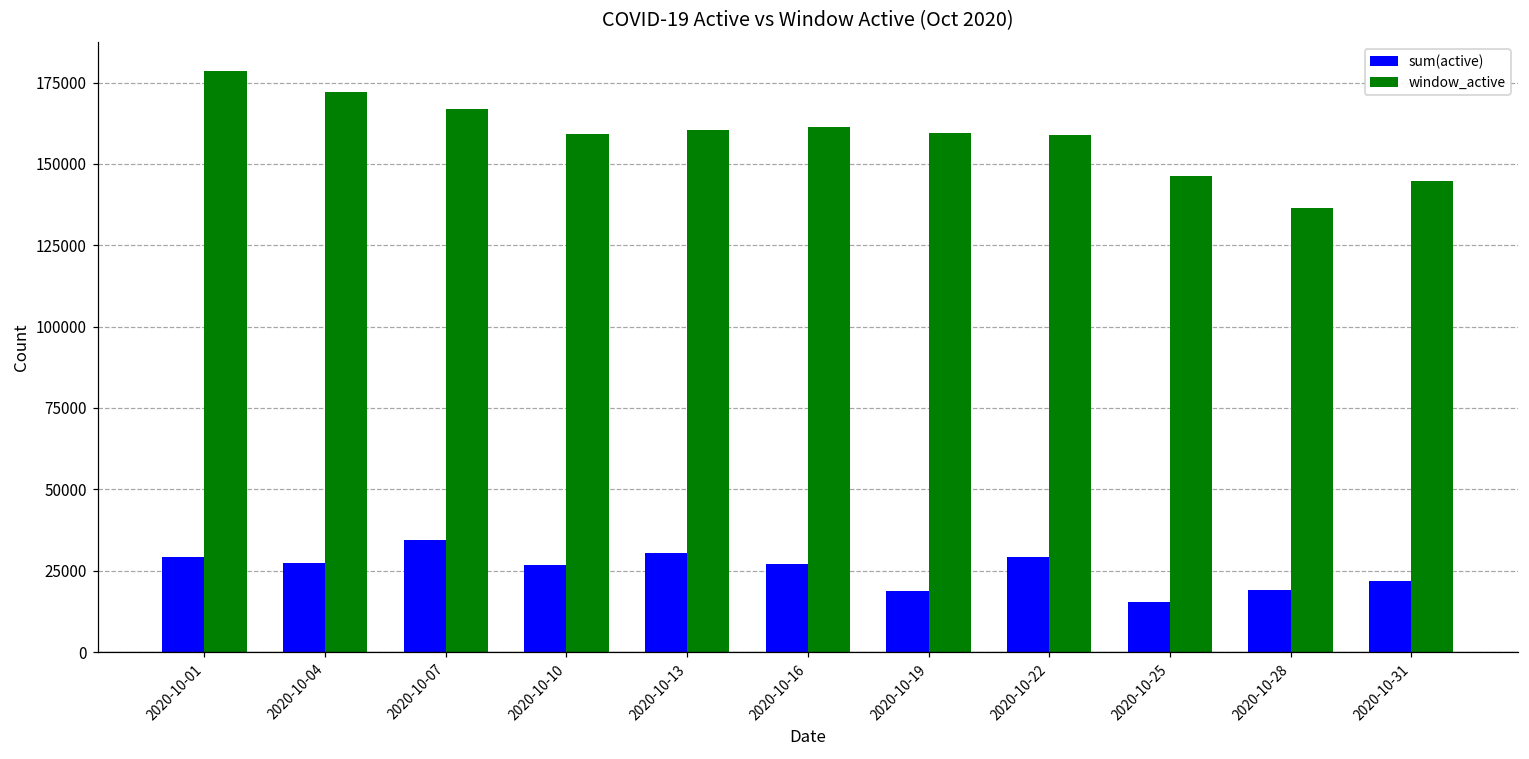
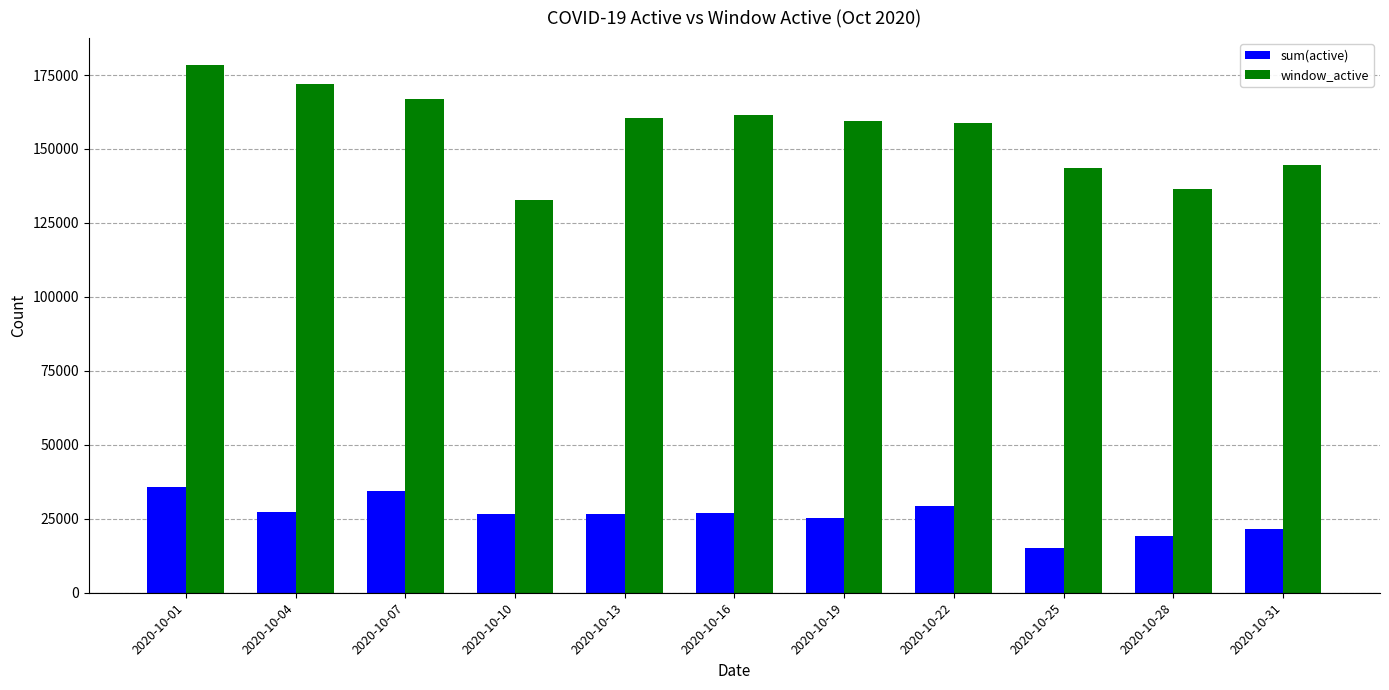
  {
    "sum(active)": {
-     "2020-10-01": 29000,
+     "2020-10-01": 36000,
      "2020-10-04": 27000,
      "2020-10-07": 34000,
      "2020-10-10": 27000,
-     "2020-10-13": 31000,
+     "2020-10-13": 27000,
      "2020-10-16": 27000,
-     "2020-10-19": 19000,
+     "2020-10-19": 25000,
      "2020-10-22": 29000,
      "2020-10-25": 15000,
      "2020-10-28": 19000,
      "2020-10-31": 22000
    },
    "window_active": {
      "2020-10-01": 179000,
      "2020-10-04": 172000,
      "2020-10-07": 167000,
-     "2020-10-10": 159000,
+     "2020-10-10": 133000,
      "2020-10-13": 160000,
      "2020-10-16": 161000,
      "2020-10-19": 160000,
      "2020-10-22": 159000,
-     "2020-10-25": 146000,
+     "2020-10-25": 143000,
      "2020-10-28": 136000,
      "2020-10-31": 145000
    }
  }
